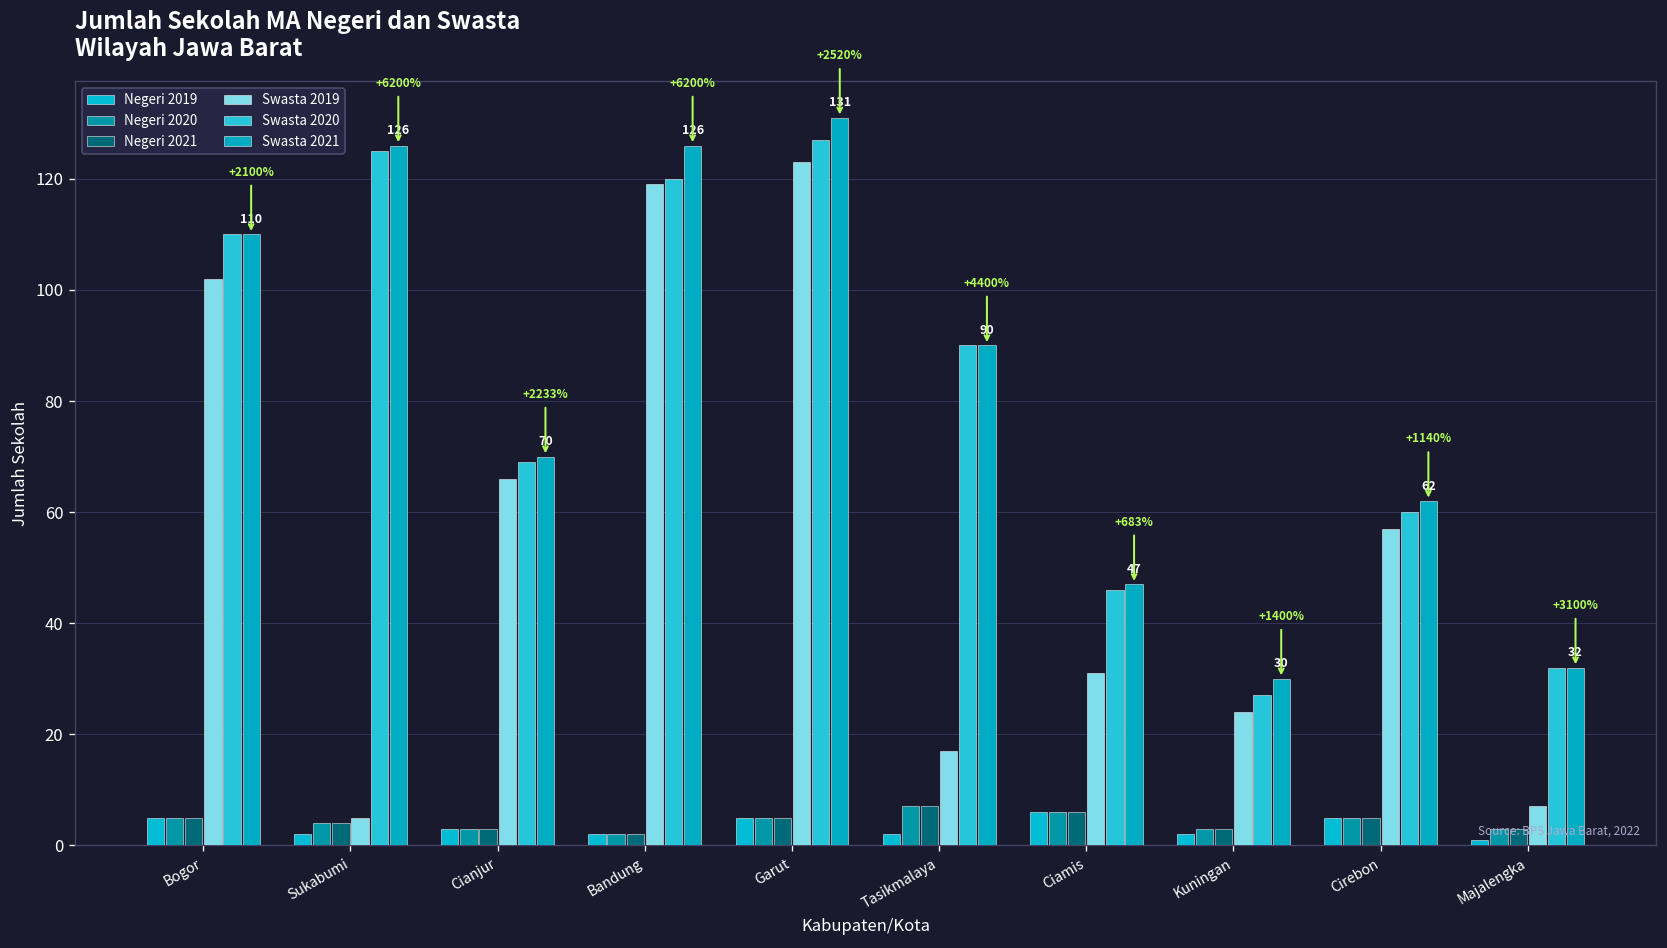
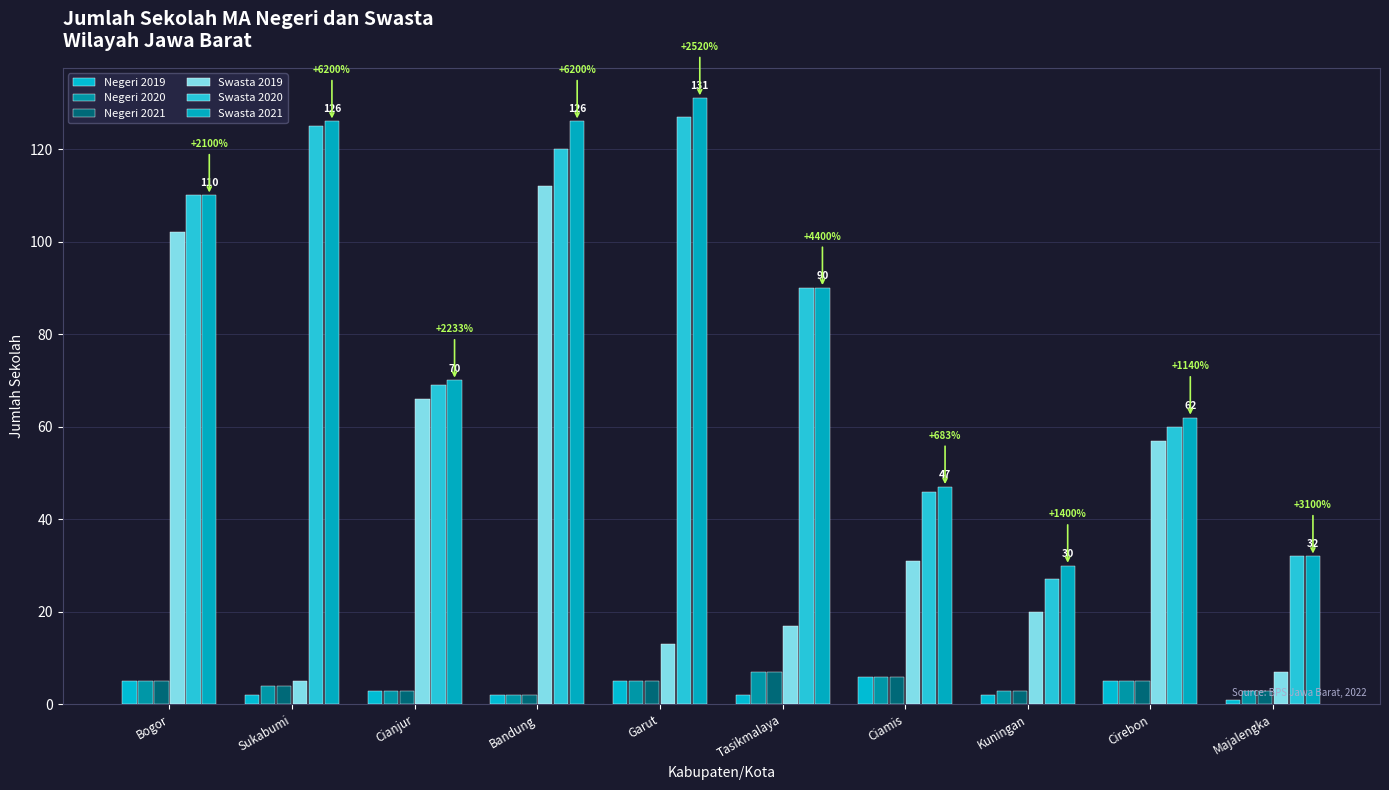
  {
    "Negeri 2021": {
      "Bogor": 5,
      "Sukabumi": 4,
      "Cianjur": 3,
      "Bandung": 2,
      "Garut": 5,
      "Tasikmalaya": 7,
      "Ciamis": 6,
      "Kuningan": 3,
      "Cirebon": 5,
      "Majalengka": 3
    },
    "Swasta 2019": {
      "Bogor": 102,
      "Sukabumi": 5,
      "Cianjur": 66,
-     "Bandung": 119,
-     "Garut": 123,
+     "Bandung": 112,
+     "Garut": 13,
      "Tasikmalaya": 17,
      "Ciamis": 31,
-     "Kuningan": 24,
+     "Kuningan": 20,
      "Cirebon": 57,
      "Majalengka": 7
    }
  }
